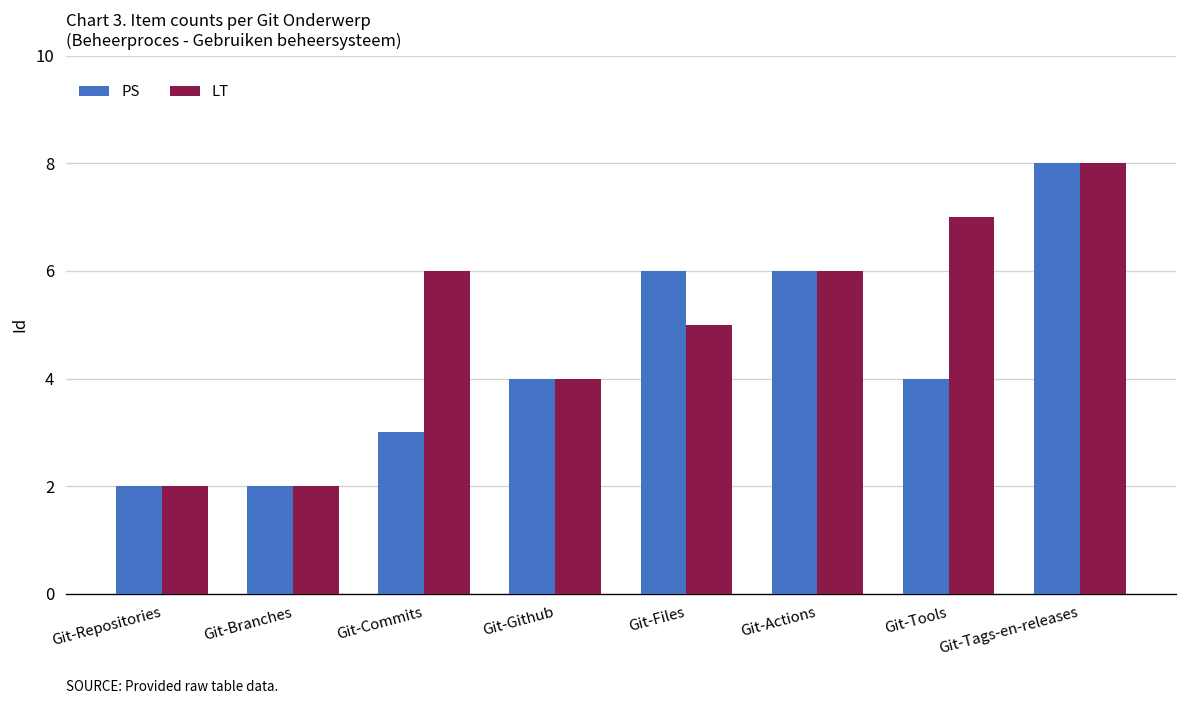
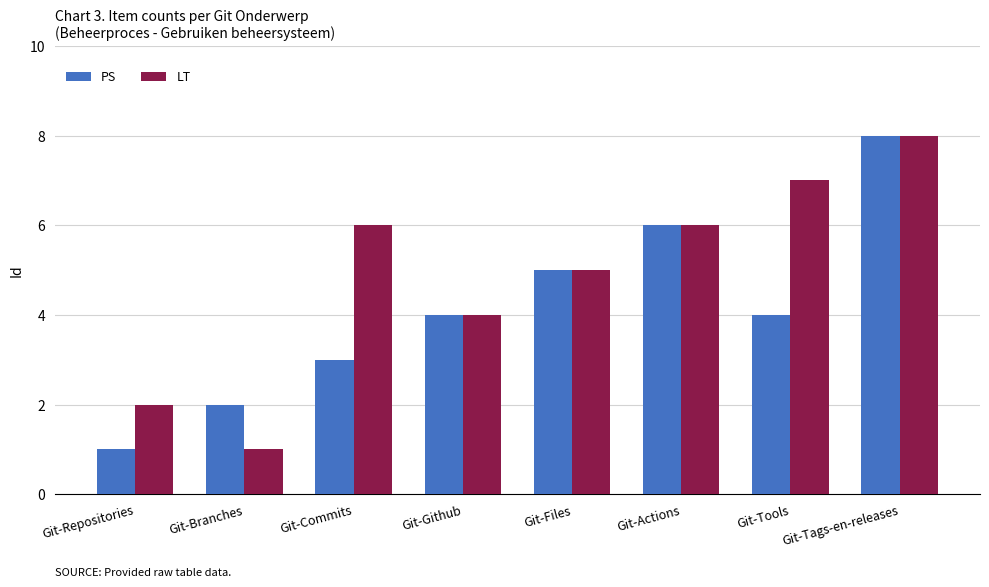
  {
    "PS": {
-     "Git-Repositories": 2,
+     "Git-Repositories": 1,
      "Git-Branches": 2,
      "Git-Commits": 3,
      "Git-Github": 4,
-     "Git-Files": 6,
+     "Git-Files": 5,
      "Git-Actions": 6,
      "Git-Tools": 4,
      "Git-Tags-en-releases": 8
    },
    "LT": {
      "Git-Repositories": 2,
-     "Git-Branches": 2,
+     "Git-Branches": 1,
      "Git-Commits": 6,
      "Git-Github": 4,
      "Git-Files": 5,
      "Git-Actions": 6,
      "Git-Tools": 7,
      "Git-Tags-en-releases": 8
    }
  }
